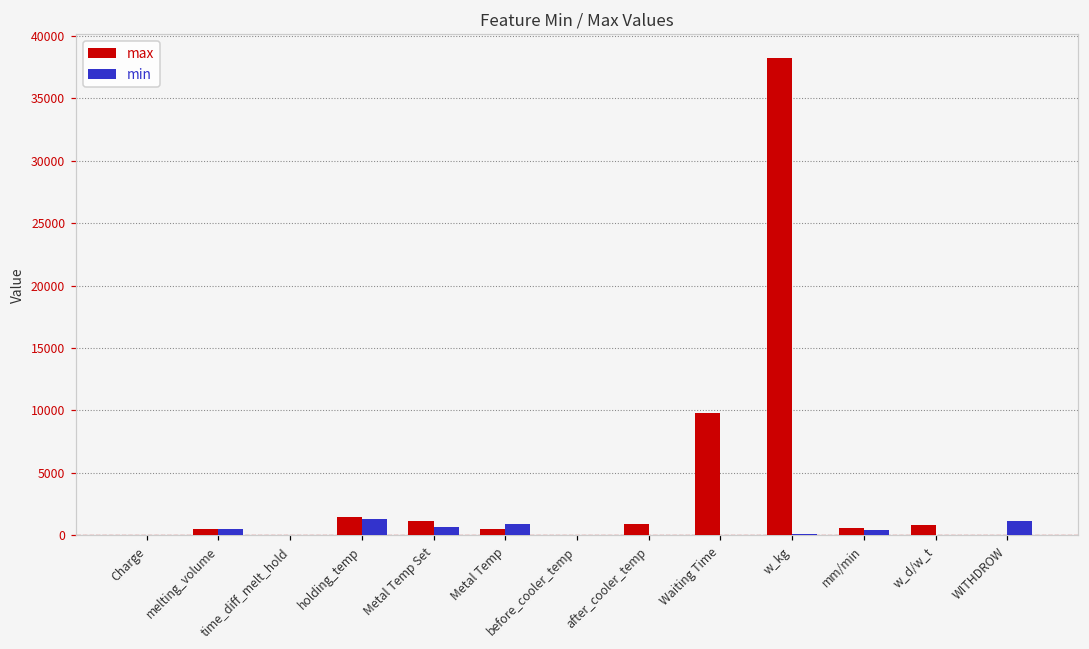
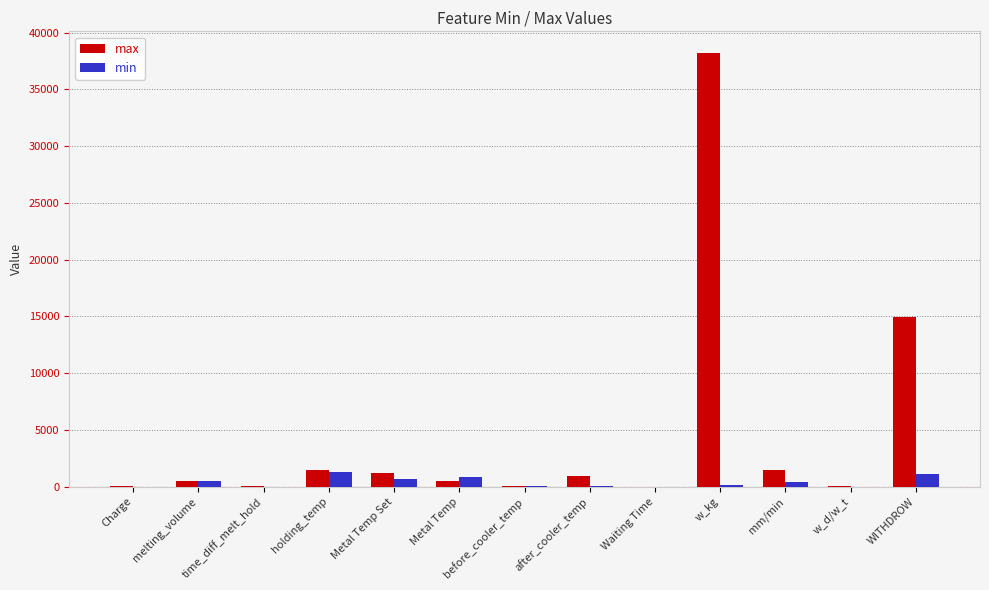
  {
    "max": {
      "melting_volume": 500,
      "holding_temp": 1400,
      "Metal Temp Set": 1200,
      "Metal Temp": 500,
      "after_cooler_temp": 900,
-     "Waiting Time": 9800,
+     "Waiting Time": 0,
      "w_kg": 38200,
-     "mm/min": 600,
-     "w_d/w_t": 800,
-     "WITHDROW": 100
+     "mm/min": 1500,
+     "w_d/w_t": 0,
+     "WITHDROW": 14900
    },
    "min": {
      "melting_volume": 500,
      "holding_temp": 1300,
      "Metal Temp Set": 700,
      "Metal Temp": 900,
      "mm/min": 400,
      "WITHDROW": 1100
    }
  }
